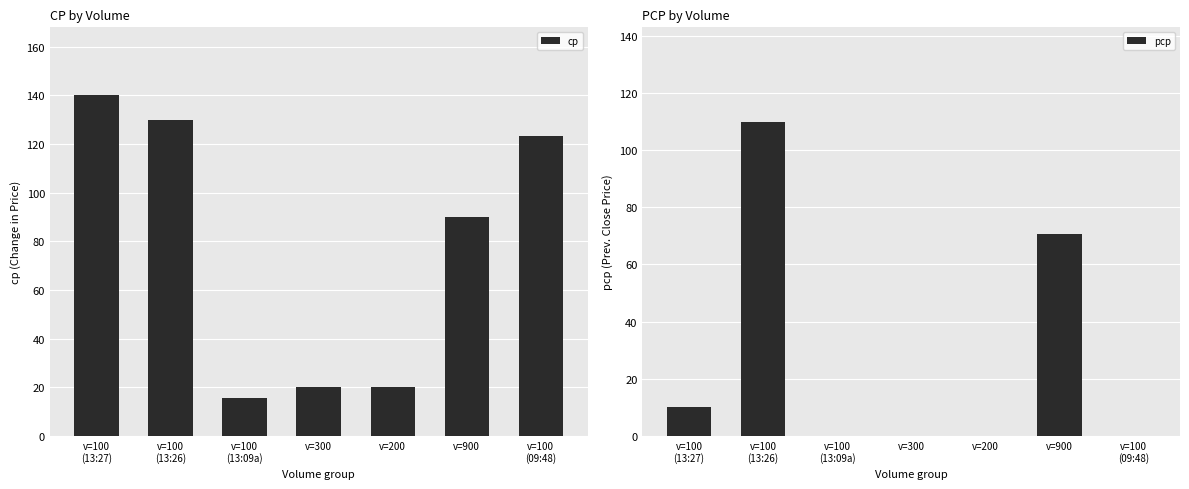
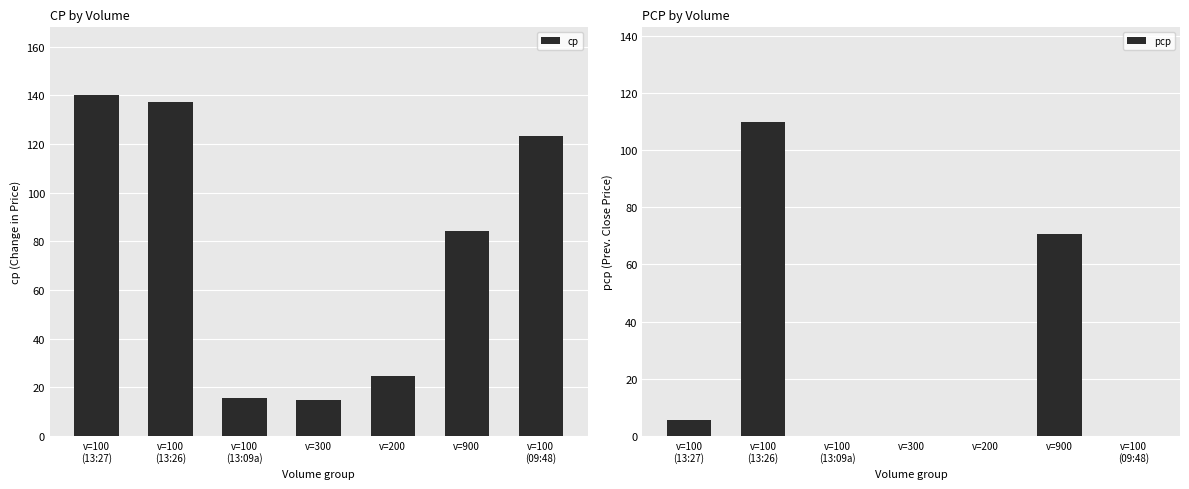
  {
    "CP by Volume": {
      "v=100 (13:27)": 140,
-     "v=100 (13:26)": 130,
+     "v=100 (13:26)": 137,
      "v=100 (13:09a)": 16,
-     "v=300": 20,
-     "v=200": 20,
-     "v=900": 90,
+     "v=300": 15,
+     "v=200": 25,
+     "v=900": 84,
      "v=100 (09:48)": 123
    },
    "PCP by Volume": {
-     "v=100 (13:27)": 10,
+     "v=100 (13:27)": 5,
      "v=100 (13:26)": 110,
      "v=100 (13:09a)": 0,
      "v=300": 0,
      "v=200": 0,
      "v=900": 71,
      "v=100 (09:48)": 0
    }
  }
